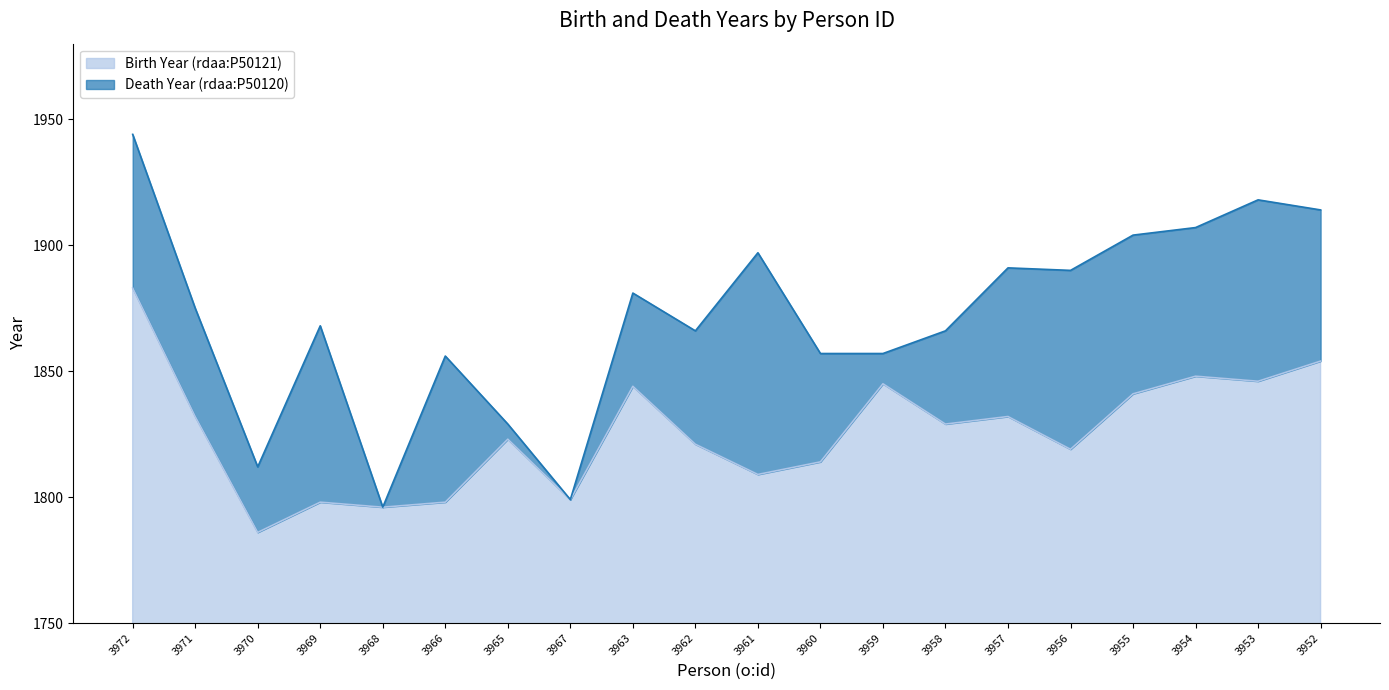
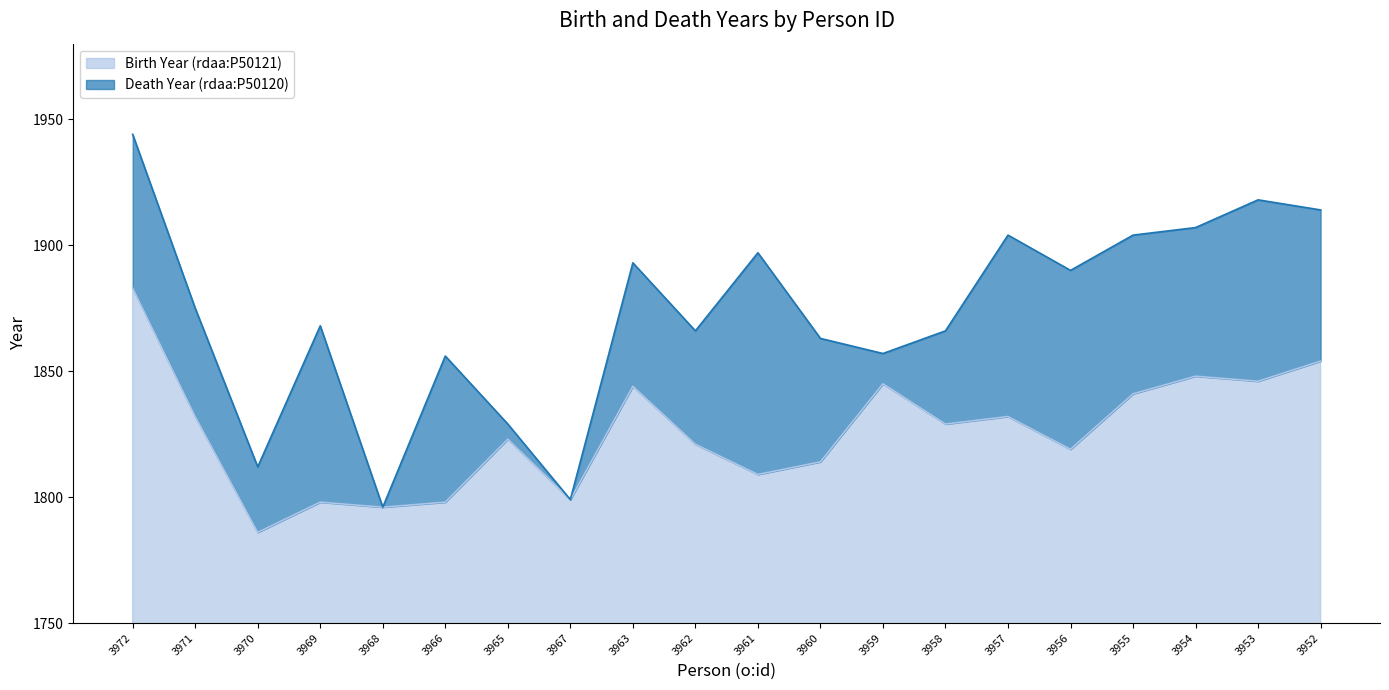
  {
    "Birth Year (rdaa:P50121)": {
      "3972": 1883,
      "3971": 1832,
      "3970": 1786,
      "3969": 1798,
      "3966": 1798,
      "3965": 1823,
      "3963": 1844,
      "3962": 1821,
      "3961": 1809,
      "3960": 1814,
      "3959": 1845,
      "3958": 1829,
      "3957": 1832,
      "3956": 1819,
      "3955": 1841,
      "3954": 1848,
      "3953": 1846,
      "3952": 1854
    },
    "Death Year (rdaa:P50120)": {
      "3972": 1944,
      "3971": 1875,
      "3970": 1812,
      "3969": 1868,
      "3966": 1856,
      "3965": 1829,
-     "3963": 1881,
+     "3963": 1893,
      "3962": 1866,
      "3961": 1897,
-     "3960": 1857,
+     "3960": 1863,
      "3959": 1857,
      "3958": 1866,
-     "3957": 1891,
+     "3957": 1904,
      "3956": 1890,
      "3955": 1904,
      "3954": 1907,
      "3953": 1918,
      "3952": 1914
    }
  }
